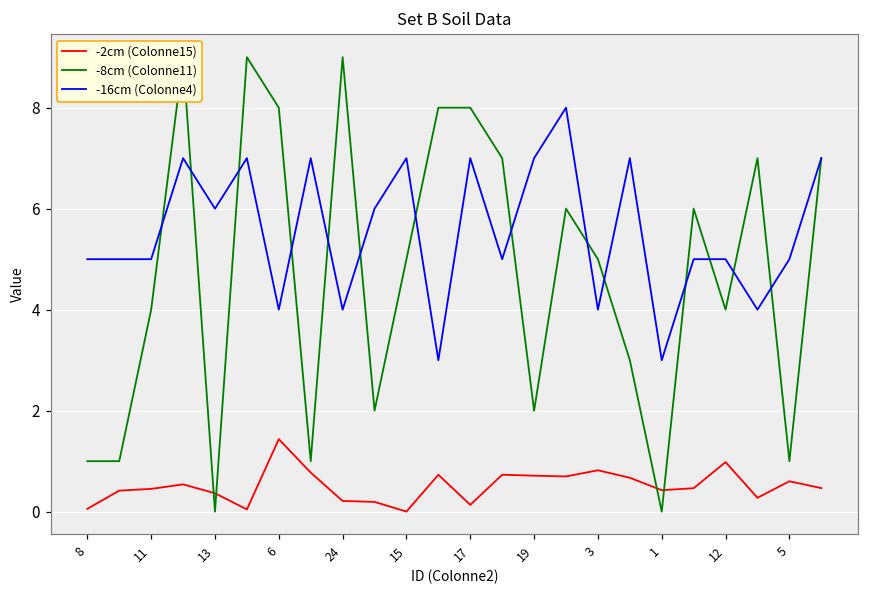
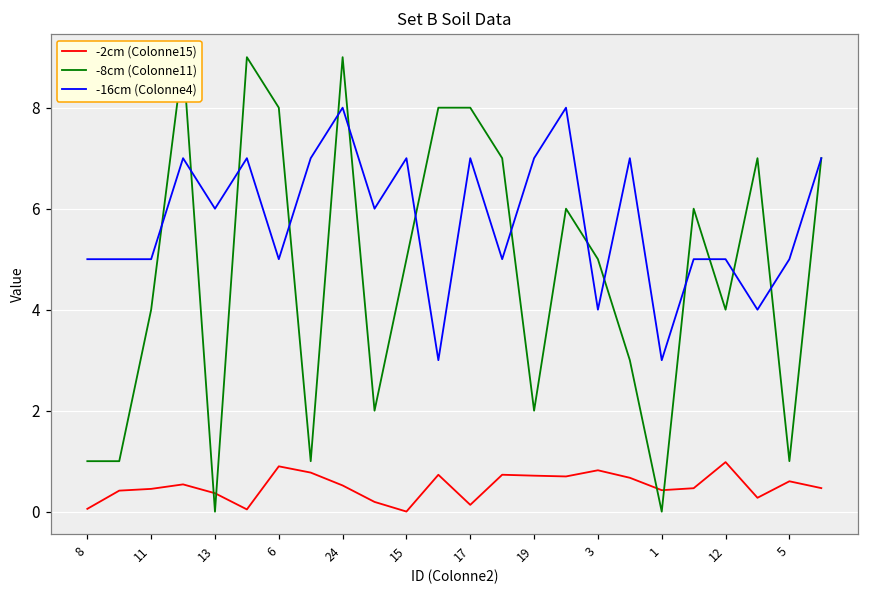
  {
    "-2cm (Colonne15)": {
      "8": 0.1,
-     "6": 1.4,
-     "24": 0.2,
+     "6": 0.9,
+     "24": 0.5,
      "12": 1.0
    },
    "-8cm (Colonne11)": {
      "8": 1.0,
      "6": 8.0,
      "24": 9.0,
      "12": 4.0
    },
    "-16cm (Colonne4)": {
      "8": 5,
-     "6": 4,
-     "24": 4,
+     "6": 5,
+     "24": 8,
      "12": 5
    }
  }
